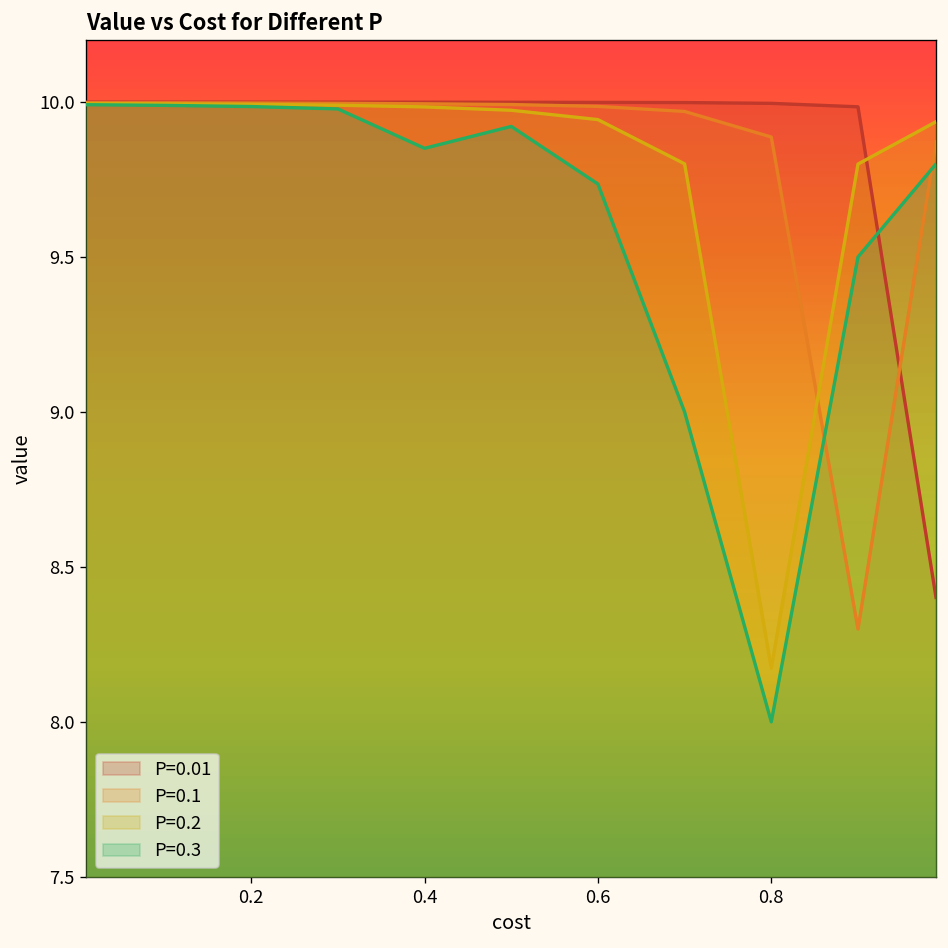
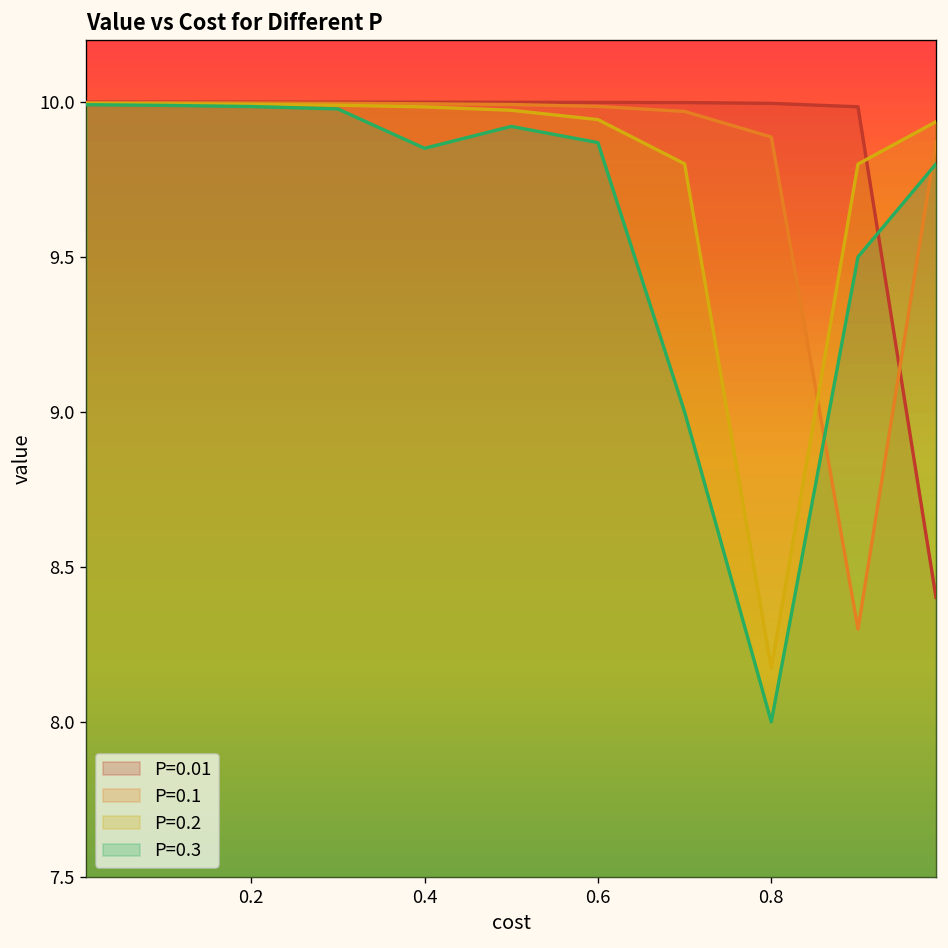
  {
    "P=0.3": {
      "0.4": 9.85,
-     "0.6": 9.74,
+     "0.6": 9.87,
      "0.8": 8.00
    }
  }
